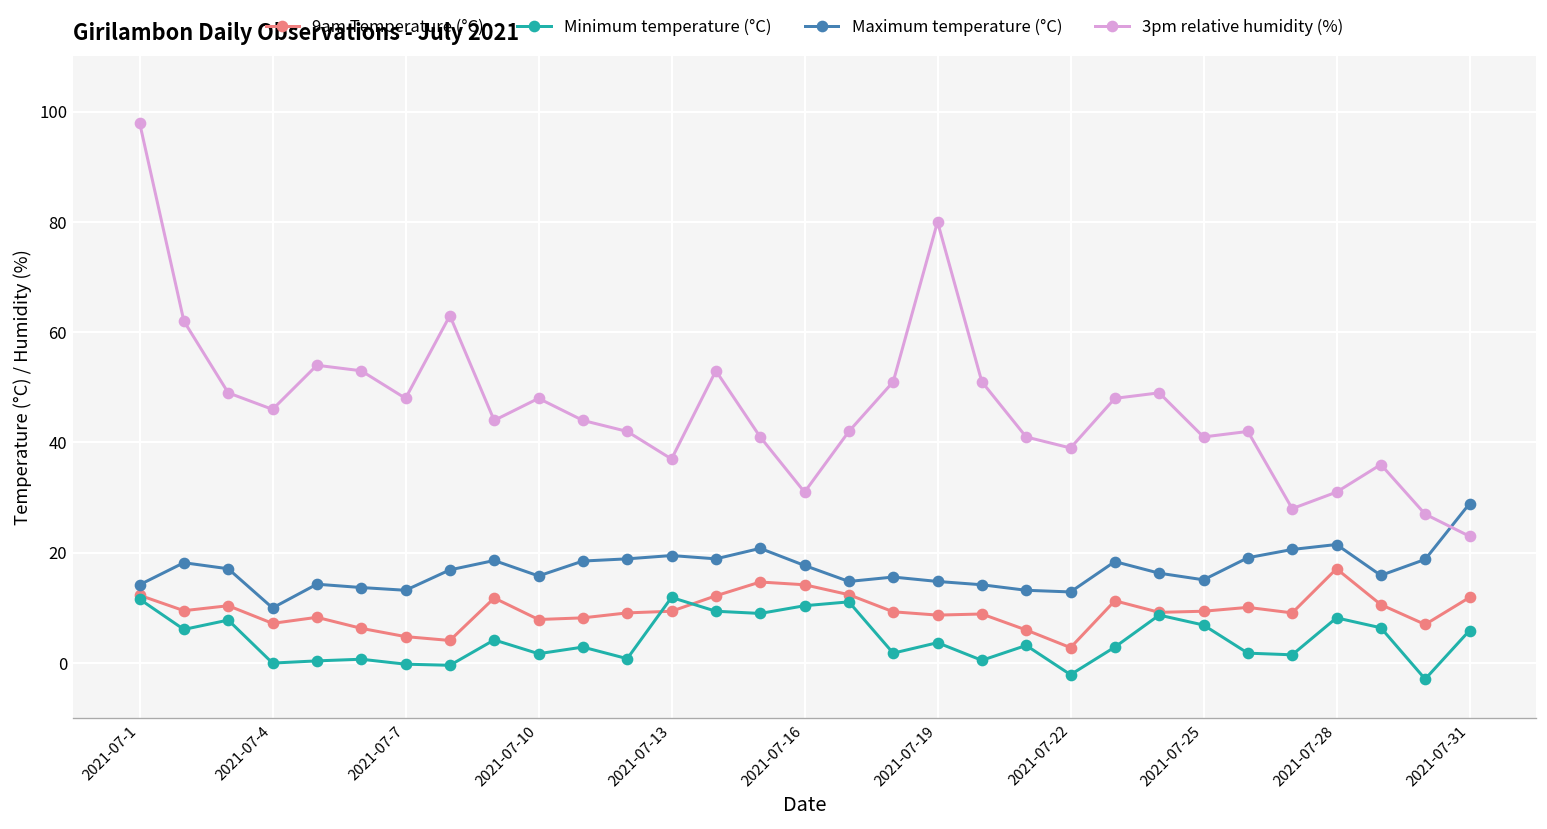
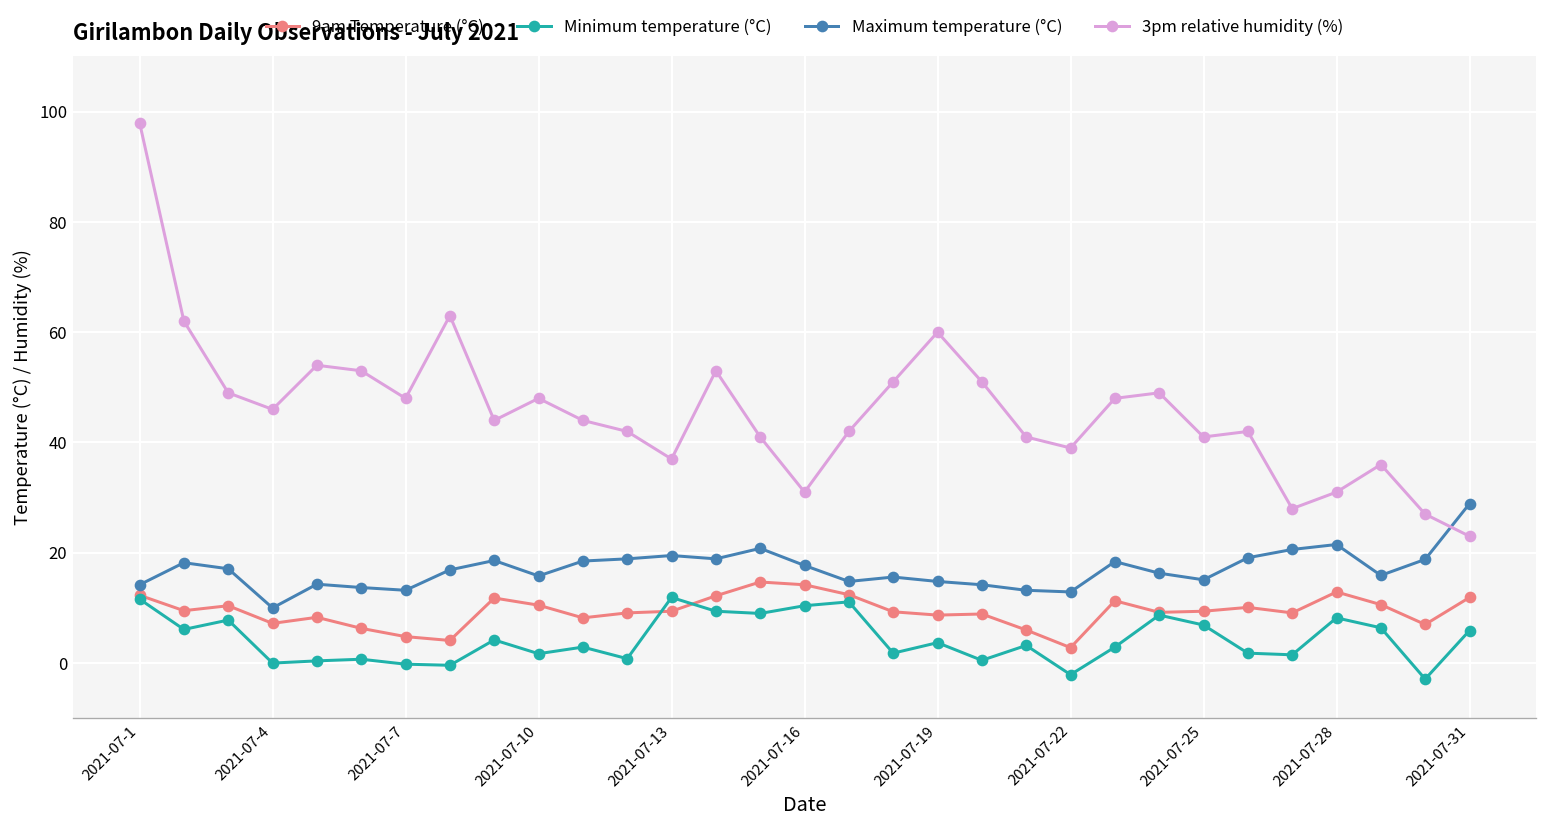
  {
    "9am Temperature (°C)": {
      "2021-07-1": 12,
      "2021-07-4": 7,
      "2021-07-7": 5,
-     "2021-07-10": 8,
+     "2021-07-10": 11,
      "2021-07-13": 9,
      "2021-07-16": 14,
      "2021-07-19": 9,
      "2021-07-22": 3,
      "2021-07-25": 9,
-     "2021-07-28": 17,
+     "2021-07-28": 13,
      "2021-07-31": 12
    },
    "Minimum temperature (°C)": {
      "2021-07-1": 12,
      "2021-07-4": 0,
      "2021-07-7": 0,
      "2021-07-10": 2,
      "2021-07-13": 12,
      "2021-07-16": 10,
      "2021-07-19": 4,
      "2021-07-22": -2,
      "2021-07-25": 7,
      "2021-07-28": 8,
      "2021-07-31": 6
    },
    "Maximum temperature (°C)": {
      "2021-07-1": 14,
      "2021-07-4": 10,
      "2021-07-7": 13,
      "2021-07-10": 16,
      "2021-07-13": 20,
      "2021-07-16": 18,
      "2021-07-19": 15,
      "2021-07-22": 13,
      "2021-07-25": 15,
      "2021-07-28": 22,
      "2021-07-31": 29
    },
    "3pm relative humidity (%)": {
      "2021-07-1": 98,
      "2021-07-4": 46,
      "2021-07-7": 48,
      "2021-07-10": 48,
      "2021-07-13": 37,
      "2021-07-16": 31,
-     "2021-07-19": 80,
+     "2021-07-19": 60,
      "2021-07-22": 39,
      "2021-07-25": 41,
      "2021-07-28": 31,
      "2021-07-31": 23
    }
  }
